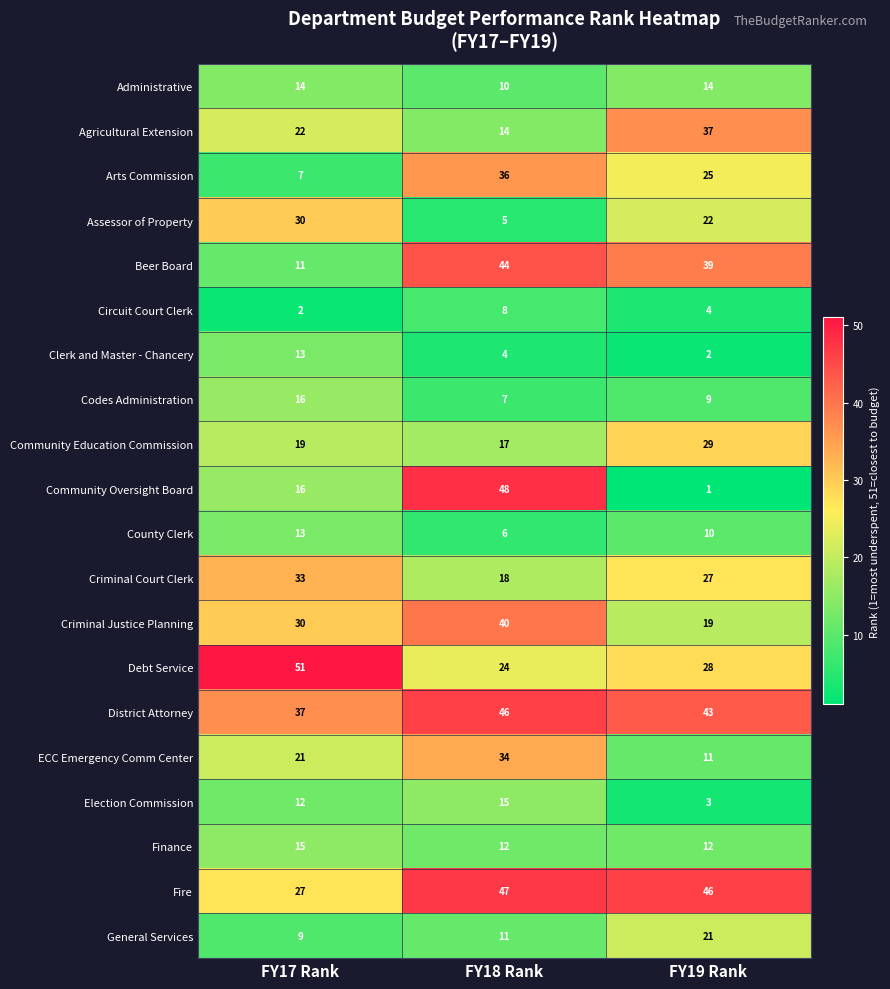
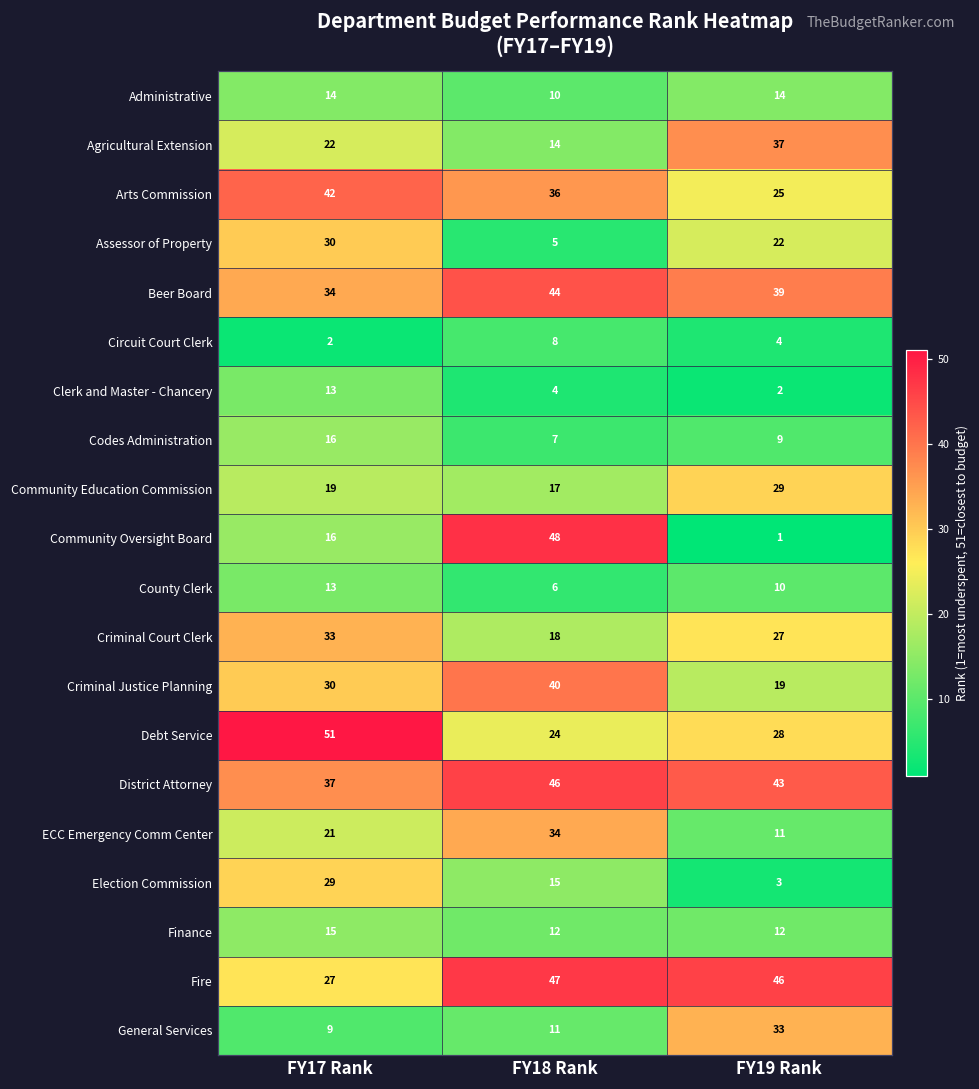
  {
    "Administrative": {
      "FY17 Rank": 14,
      "FY18 Rank": 10,
      "FY19 Rank": 14
    },
    "Agricultural Extension": {
      "FY17 Rank": 22,
      "FY18 Rank": 14,
      "FY19 Rank": 37
    },
    "Arts Commission": {
-     "FY17 Rank": 7,
+     "FY17 Rank": 42,
      "FY18 Rank": 36,
      "FY19 Rank": 25
    },
    "Assessor of Property": {
      "FY17 Rank": 30,
      "FY18 Rank": 5,
      "FY19 Rank": 22
    },
    "Beer Board": {
-     "FY17 Rank": 11,
+     "FY17 Rank": 34,
      "FY18 Rank": 44,
      "FY19 Rank": 39
    },
    "Circuit Court Clerk": {
      "FY17 Rank": 2,
      "FY18 Rank": 8,
      "FY19 Rank": 4
    },
    "Clerk and Master - Chancery": {
      "FY17 Rank": 13,
      "FY18 Rank": 4,
      "FY19 Rank": 2
    },
    "Codes Administration": {
      "FY17 Rank": 16,
      "FY18 Rank": 7,
      "FY19 Rank": 9
    },
    "Community Education Commission": {
      "FY17 Rank": 19,
      "FY18 Rank": 17,
      "FY19 Rank": 29
    },
    "Community Oversight Board": {
      "FY17 Rank": 16,
      "FY18 Rank": 48,
      "FY19 Rank": 1
    },
    "County Clerk": {
      "FY17 Rank": 13,
      "FY18 Rank": 6,
      "FY19 Rank": 10
    },
    "Criminal Court Clerk": {
      "FY17 Rank": 33,
      "FY18 Rank": 18,
      "FY19 Rank": 27
    },
    "Criminal Justice Planning": {
      "FY17 Rank": 30,
      "FY18 Rank": 40,
      "FY19 Rank": 19
    },
    "Debt Service": {
      "FY17 Rank": 51,
      "FY18 Rank": 24,
      "FY19 Rank": 28
    },
    "District Attorney": {
      "FY17 Rank": 37,
      "FY18 Rank": 46,
      "FY19 Rank": 43
    },
    "ECC Emergency Comm Center": {
      "FY17 Rank": 21,
      "FY18 Rank": 34,
      "FY19 Rank": 11
    },
    "Election Commission": {
-     "FY17 Rank": 12,
+     "FY17 Rank": 29,
      "FY18 Rank": 15,
      "FY19 Rank": 3
    },
    "Finance": {
      "FY17 Rank": 15,
      "FY18 Rank": 12,
      "FY19 Rank": 12
    },
    "Fire": {
      "FY17 Rank": 27,
      "FY18 Rank": 47,
      "FY19 Rank": 46
    },
    "General Services": {
      "FY17 Rank": 9,
      "FY18 Rank": 11,
-     "FY19 Rank": 21
+     "FY19 Rank": 33
    }
  }
